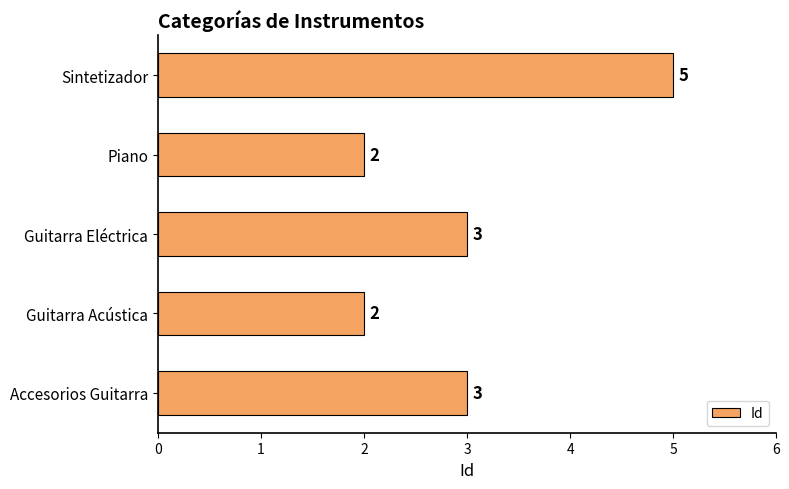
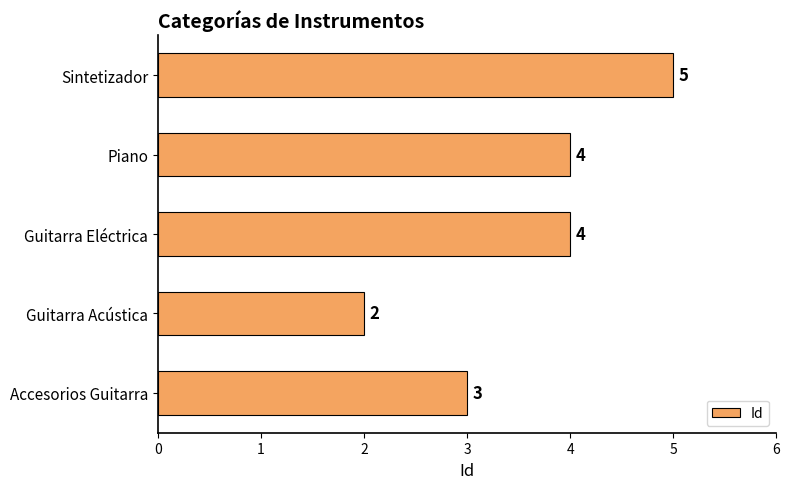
  {
    "Sintetizador": 5,
-   "Piano": 2,
-   "Guitarra Eléctrica": 3,
+   "Piano": 4,
+   "Guitarra Eléctrica": 4,
    "Guitarra Acústica": 2,
    "Accesorios Guitarra": 3
  }
